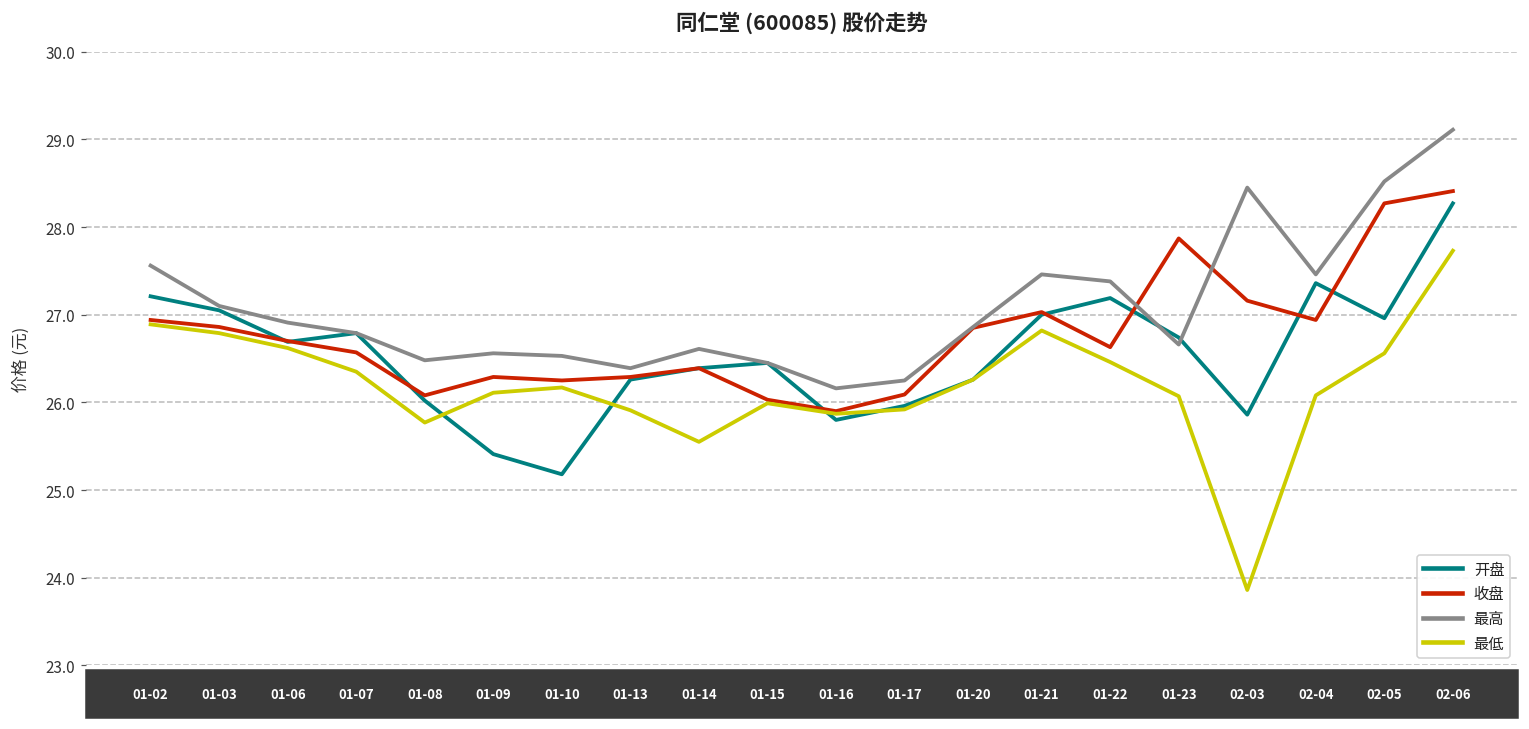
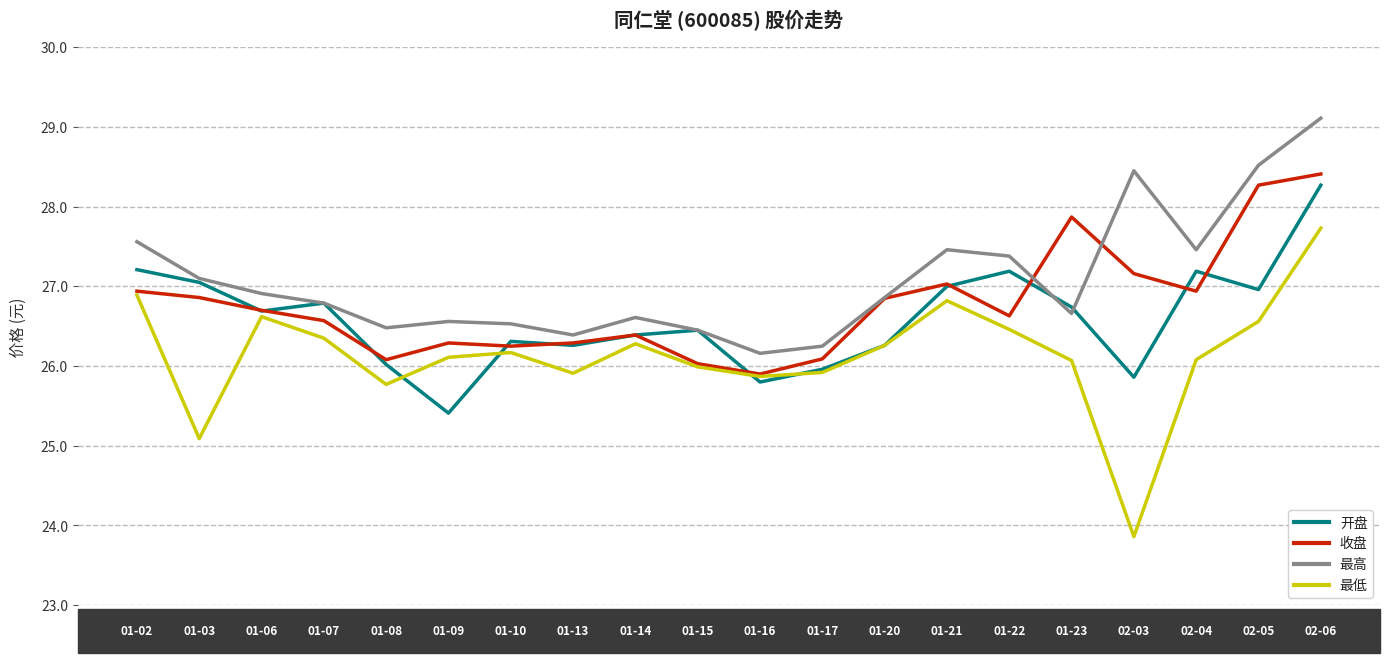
  {
    "开盘": {
      "01-02": 27.2,
      "01-03": 27.1,
      "01-08": 26.0,
      "01-09": 25.4,
-     "01-10": 25.2,
+     "01-10": 26.3,
      "01-16": 25.8,
      "01-17": 26.0,
      "01-22": 27.2,
      "01-23": 26.7,
      "02-03": 25.9,
-     "02-04": 27.4,
+     "02-04": 27.2,
      "02-05": 27.0,
      "02-06": 28.3
    },
    "收盘": {
      "01-02": 26.9,
      "01-03": 26.9,
      "01-07": 26.6,
      "01-08": 26.1,
      "01-09": 26.3,
      "01-10": 26.3,
      "01-15": 26.0,
      "01-17": 26.1,
      "01-22": 26.6,
      "01-23": 27.9,
      "02-03": 27.2,
      "02-04": 26.9,
      "02-05": 28.3,
      "02-06": 28.4
    },
    "最高": {
      "01-02": 27.6,
      "01-03": 27.1,
      "01-06": 26.9,
      "01-08": 26.5,
      "01-09": 26.6,
      "01-10": 26.5,
      "01-13": 26.4,
      "01-14": 26.6,
      "01-16": 26.2,
      "01-17": 26.3,
      "01-21": 27.5,
      "01-22": 27.4,
      "01-23": 26.7,
      "02-03": 28.5,
      "02-04": 27.5,
      "02-05": 28.5,
      "02-06": 29.1
    },
    "最低": {
      "01-02": 26.9,
-     "01-03": 26.8,
+     "01-03": 25.1,
      "01-06": 26.6,
      "01-07": 26.4,
      "01-08": 25.8,
      "01-09": 26.1,
      "01-10": 26.2,
      "01-13": 25.9,
-     "01-14": 25.6,
+     "01-14": 26.3,
      "01-15": 26.0,
      "01-17": 25.9,
      "01-21": 26.8,
      "01-22": 26.5,
      "01-23": 26.1,
      "02-03": 23.9,
      "02-04": 26.1,
      "02-05": 26.6,
      "02-06": 27.7
    }
  }
